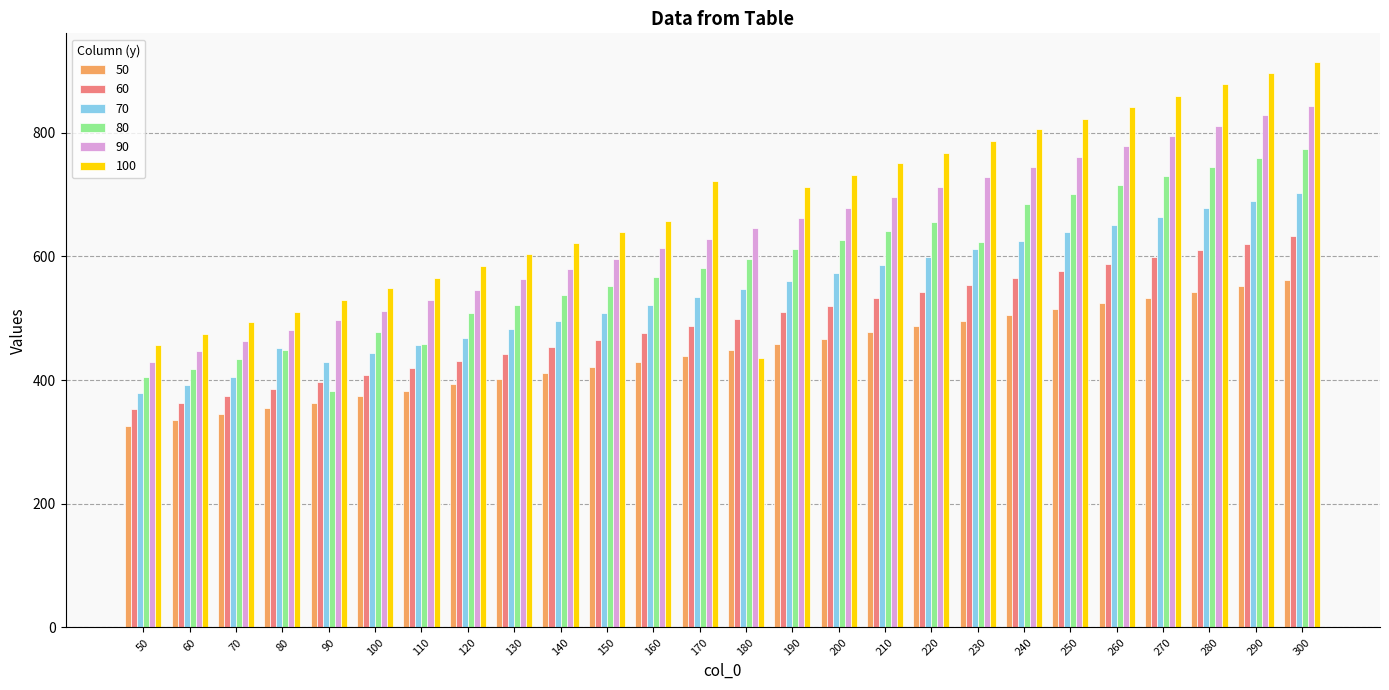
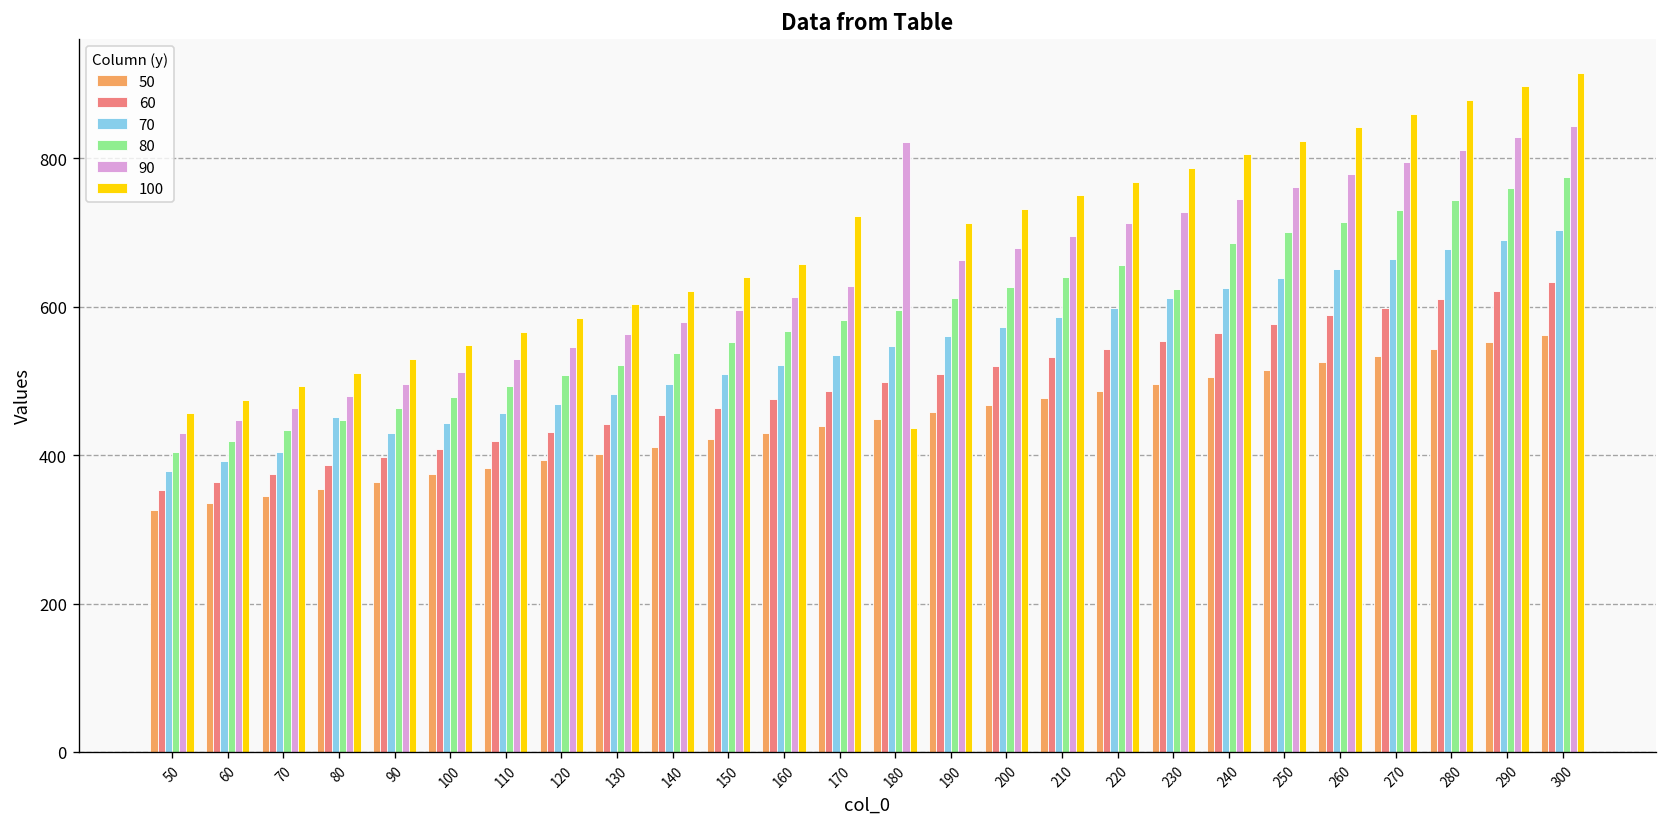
  {
    "70": {
      "50": 380,
      "60": 390,
      "70": 400,
      "80": 450,
      "90": 430,
      "100": 440,
      "110": 460,
      "120": 470,
      "130": 480,
      "140": 500,
      "150": 510,
      "160": 520,
      "170": 530,
      "180": 550,
      "190": 560,
      "200": 570,
      "210": 590,
      "220": 600,
      "230": 610,
      "240": 630,
      "250": 640,
      "260": 650,
      "270": 660,
      "280": 680,
      "290": 690,
      "300": 700
    },
    "80": {
      "50": 400,
      "60": 420,
      "70": 430,
      "80": 450,
-     "90": 380,
+     "90": 460,
      "100": 480,
-     "110": 460,
+     "110": 490,
      "120": 510,
      "130": 520,
      "140": 540,
      "150": 550,
      "160": 570,
      "170": 580,
      "180": 600,
      "190": 610,
      "200": 630,
      "210": 640,
      "220": 660,
      "230": 620,
      "240": 690,
      "250": 700,
      "260": 710,
      "270": 730,
      "280": 740,
      "290": 760,
      "300": 770
    },
    "90": {
      "50": 430,
      "60": 450,
      "70": 460,
      "80": 480,
      "90": 500,
      "100": 510,
      "110": 530,
      "120": 550,
      "130": 560,
      "140": 580,
      "150": 600,
      "160": 610,
      "170": 630,
-     "180": 650,
+     "180": 820,
      "190": 660,
      "200": 680,
      "210": 700,
      "220": 710,
      "230": 730,
      "240": 740,
      "250": 760,
      "260": 780,
      "270": 800,
      "280": 810,
      "290": 830,
      "300": 840
    },
    "100": {
      "50": 460,
      "60": 470,
      "70": 490,
      "80": 510,
      "90": 530,
      "100": 550,
      "110": 570,
      "120": 580,
      "130": 600,
      "140": 620,
      "150": 640,
      "160": 660,
      "170": 720,
      "180": 440,
      "190": 710,
      "200": 730,
      "210": 750,
      "220": 770,
      "230": 790,
      "240": 810,
      "250": 820,
      "260": 840,
      "270": 860,
      "280": 880,
      "290": 900,
      "300": 910
    }
  }
